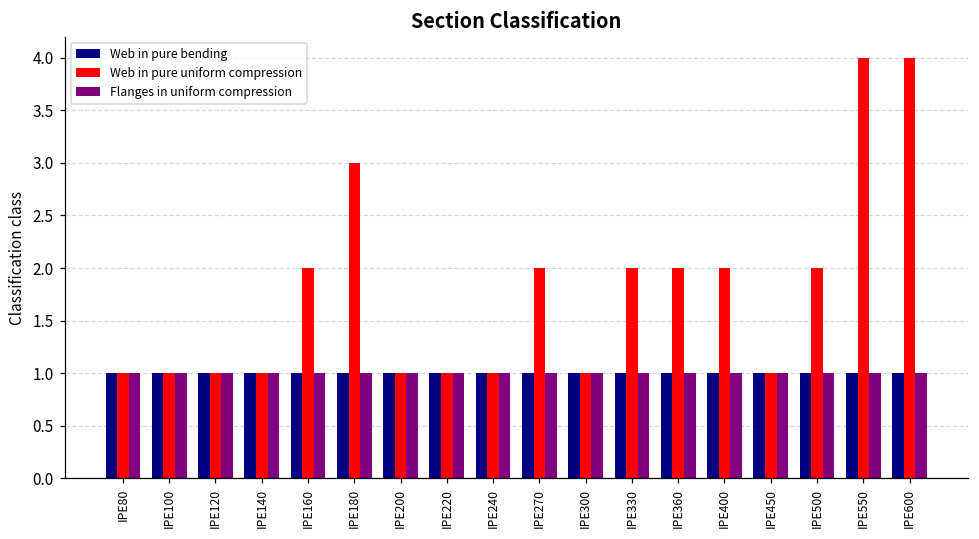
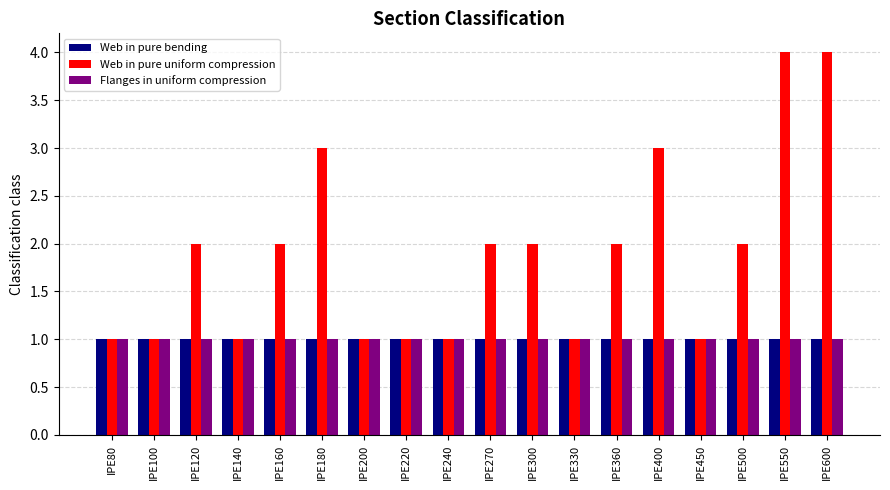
  {
    "Web in pure bending": {
      "IPE80": 1,
      "IPE100": 1,
      "IPE120": 1,
      "IPE140": 1,
      "IPE160": 1,
      "IPE180": 1,
      "IPE200": 1,
      "IPE220": 1,
      "IPE240": 1,
      "IPE270": 1,
      "IPE300": 1,
      "IPE330": 1,
      "IPE360": 1,
      "IPE400": 1,
      "IPE450": 1,
      "IPE500": 1,
      "IPE550": 1,
      "IPE600": 1
    },
    "Web in pure uniform compression": {
      "IPE80": 1,
      "IPE100": 1,
-     "IPE120": 1,
+     "IPE120": 2,
      "IPE140": 1,
      "IPE160": 2,
      "IPE180": 3,
      "IPE200": 1,
      "IPE220": 1,
      "IPE240": 1,
      "IPE270": 2,
-     "IPE300": 1,
-     "IPE330": 2,
+     "IPE300": 2,
+     "IPE330": 1,
      "IPE360": 2,
-     "IPE400": 2,
+     "IPE400": 3,
      "IPE450": 1,
      "IPE500": 2,
      "IPE550": 4,
      "IPE600": 4
    },
    "Flanges in uniform compression": {
      "IPE80": 1,
      "IPE100": 1,
      "IPE120": 1,
      "IPE140": 1,
      "IPE160": 1,
      "IPE180": 1,
      "IPE200": 1,
      "IPE220": 1,
      "IPE240": 1,
      "IPE270": 1,
      "IPE300": 1,
      "IPE330": 1,
      "IPE360": 1,
      "IPE400": 1,
      "IPE450": 1,
      "IPE500": 1,
      "IPE550": 1,
      "IPE600": 1
    }
  }
